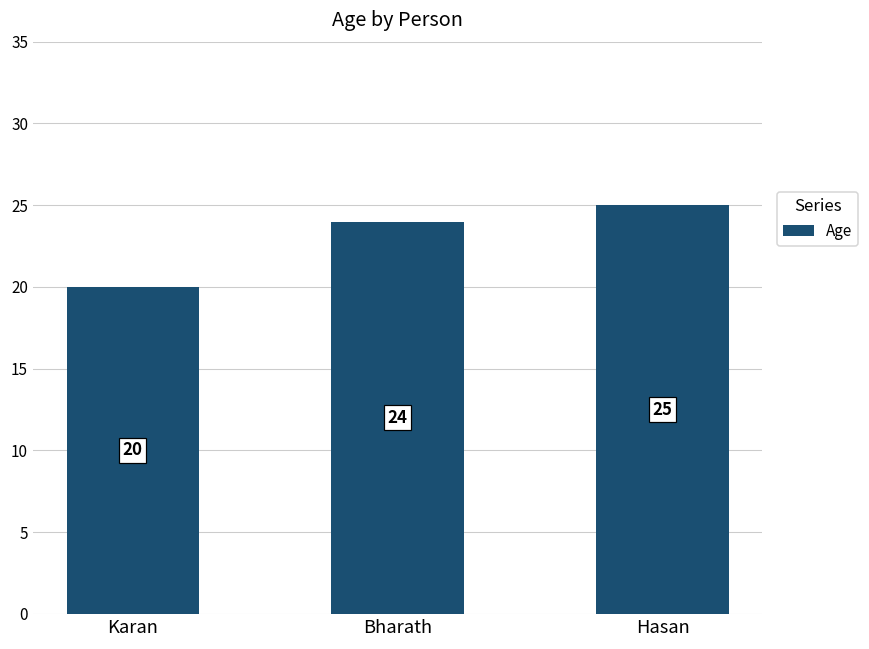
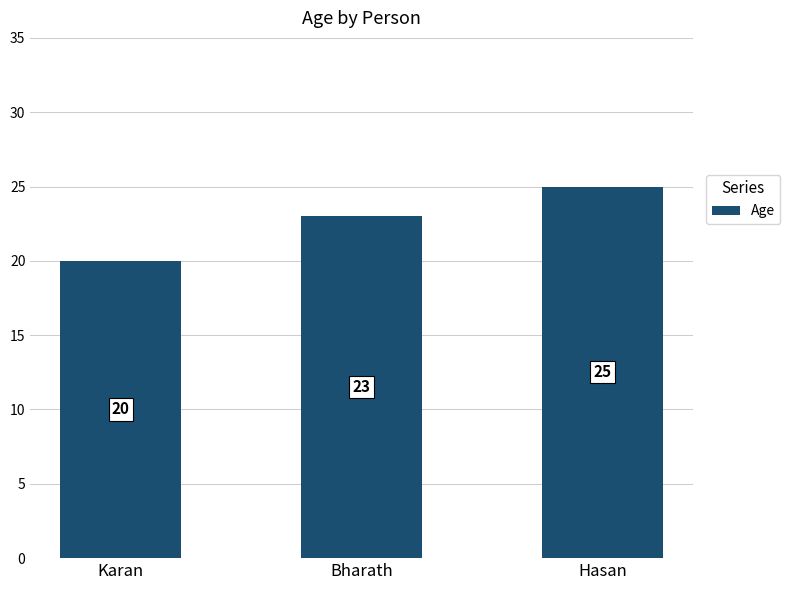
  {
-   "Bharath": 24
+   "Bharath": 23
  }
